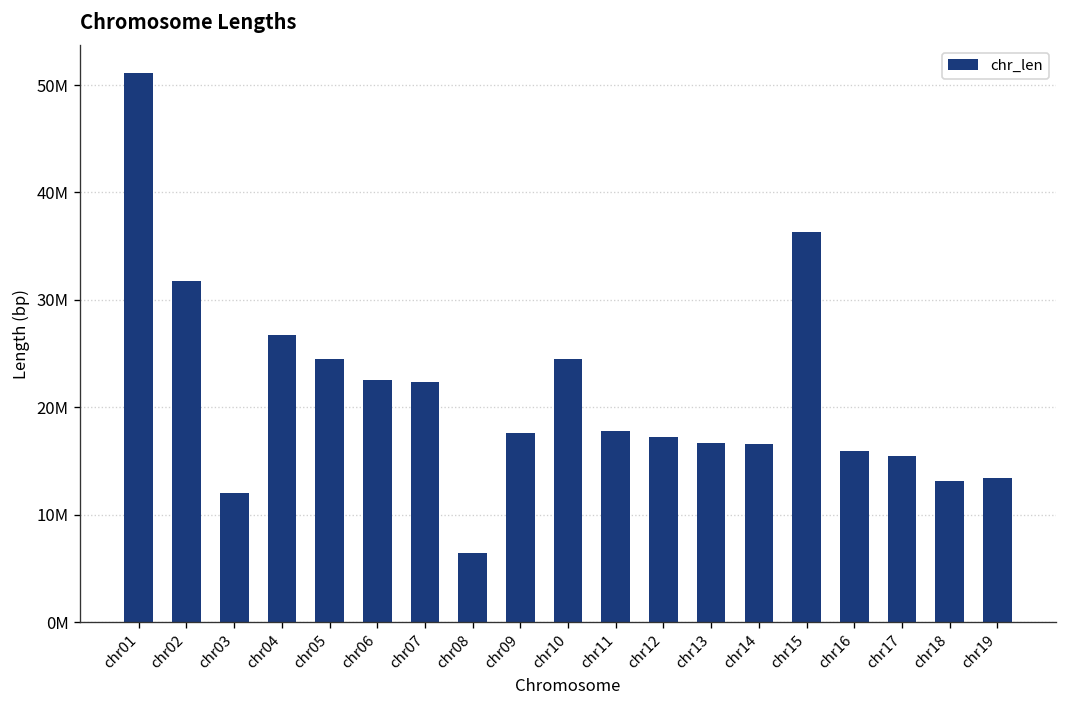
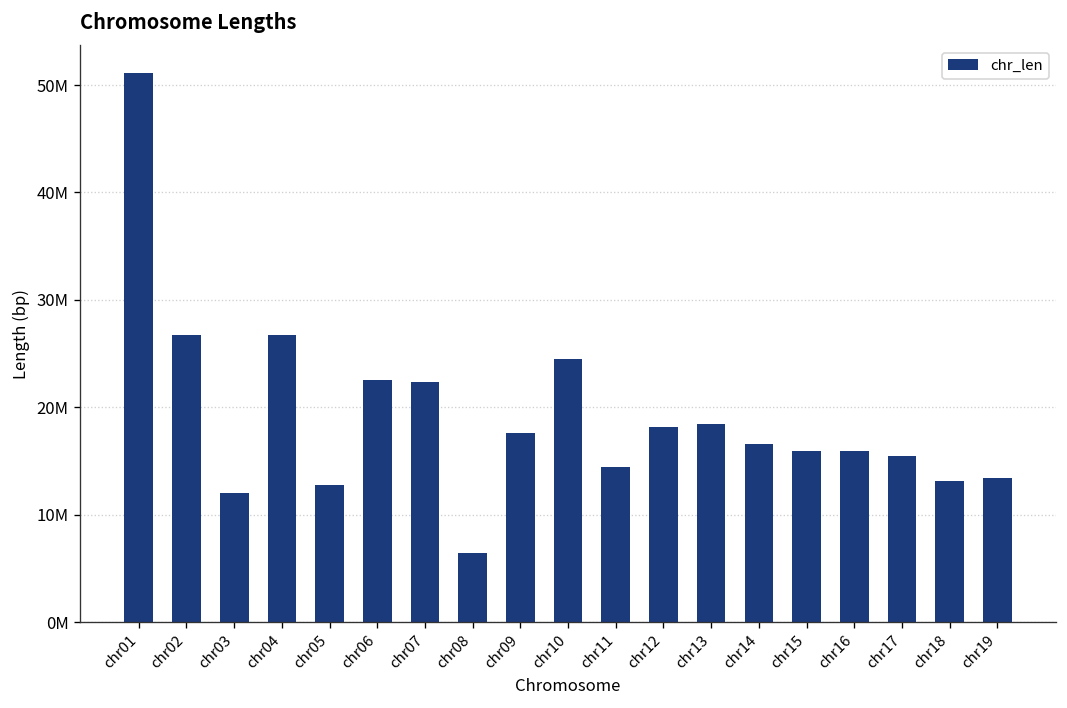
  {
    "chr01": 51000000,
-   "chr02": 32000000,
+   "chr02": 27000000,
    "chr03": 12000000,
    "chr04": 27000000,
-   "chr05": 24000000,
+   "chr05": 13000000,
    "chr06": 23000000,
    "chr07": 22000000,
    "chr08": 6000000,
    "chr09": 18000000,
    "chr10": 24000000,
-   "chr11": 18000000,
-   "chr12": 17000000,
-   "chr13": 17000000,
+   "chr11": 14000000,
+   "chr12": 18000000,
+   "chr13": 18000000,
    "chr14": 17000000,
-   "chr15": 36000000,
+   "chr15": 16000000,
    "chr16": 16000000,
    "chr17": 15000000,
    "chr18": 13000000,
    "chr19": 13000000
  }
